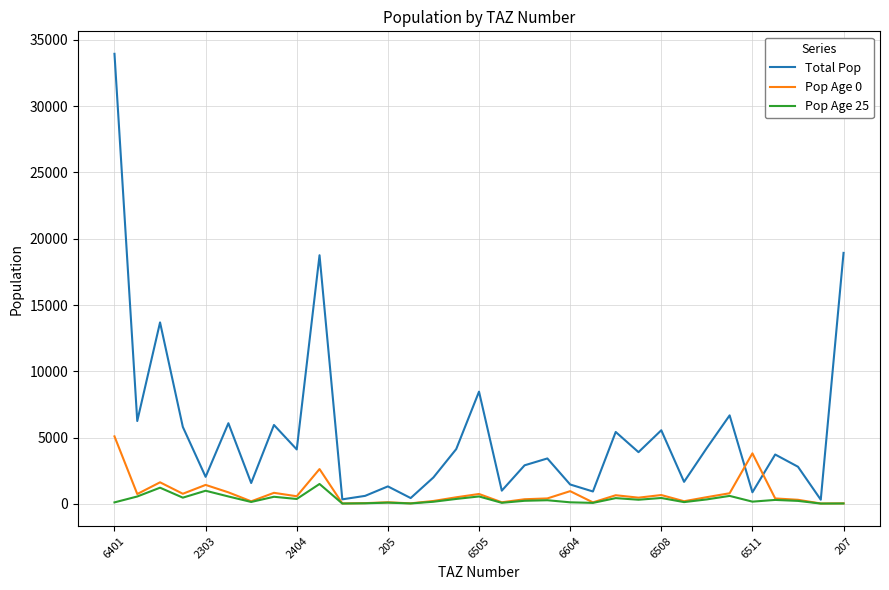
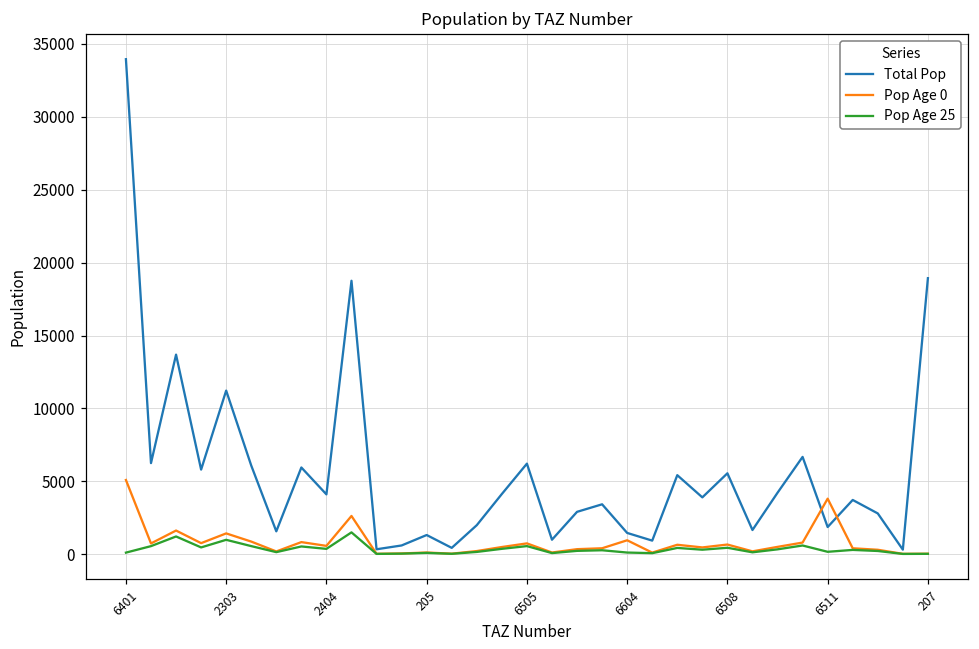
  {
    "Total Pop": {
      "6401": 33900,
-     "2303": 2000,
+     "2303": 11200,
      "2404": 4100,
      "205": 1300,
-     "6505": 8500,
+     "6505": 6200,
      "6604": 1500,
      "6508": 5600,
-     "6511": 900,
+     "6511": 1900,
      "207": 18900
    },
    "Pop Age 0": {
      "6401": 5100,
      "2303": 1400,
      "2404": 600,
      "6604": 1000,
      "6508": 700,
      "6511": 3800
    },
    "Pop Age 25": {
      "6401": 100,
      "2303": 1000,
      "2404": 400,
      "6604": 100,
      "6508": 400,
      "6511": 200
    }
  }
